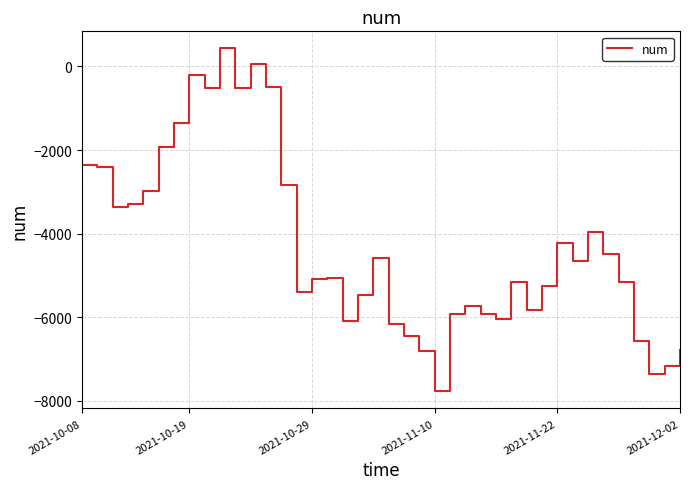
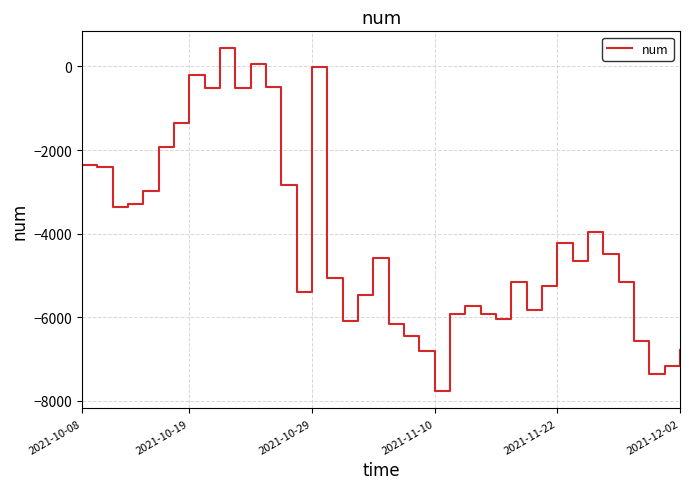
  {
    "2021-10-08": -2400,
    "2021-10-19": -200,
-   "2021-10-29": -5100,
+   "2021-10-29": 0,
    "2021-11-10": -7800,
    "2021-11-22": -4200,
    "2021-12-02": -6800
  }
